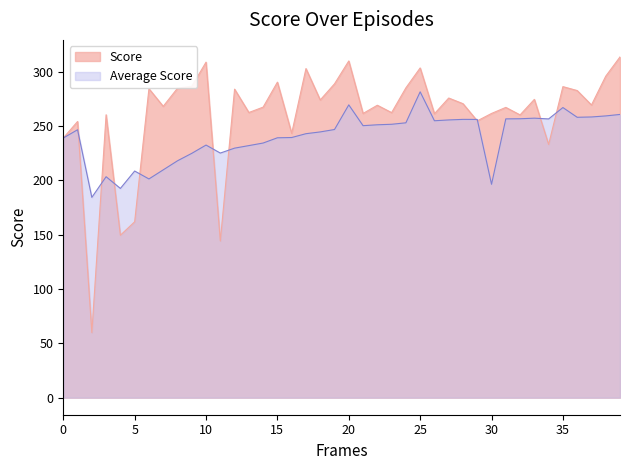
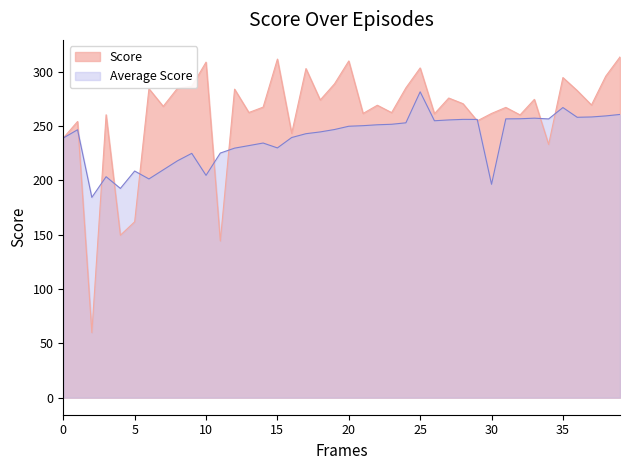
  {
    "Score": {
      "5": 162,
      "10": 309,
-     "15": 290,
+     "15": 311,
      "20": 310,
      "25": 303,
      "30": 261,
-     "35": 286
+     "35": 294
    },
    "Average Score": {
      "5": 209,
-     "10": 232,
-     "15": 239,
-     "20": 269,
+     "10": 205,
+     "15": 230,
+     "20": 250,
      "25": 281,
      "30": 196,
      "35": 267
    }
  }
